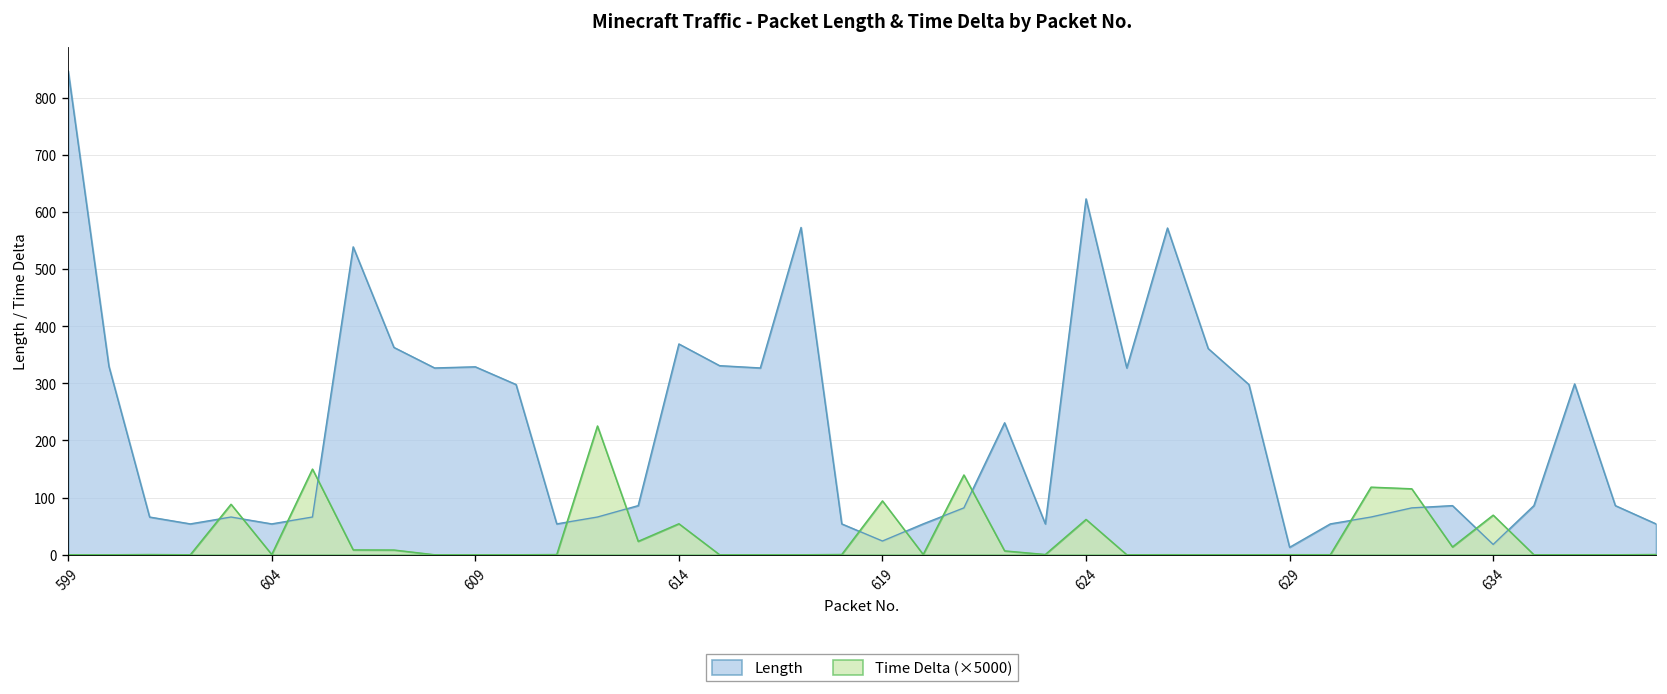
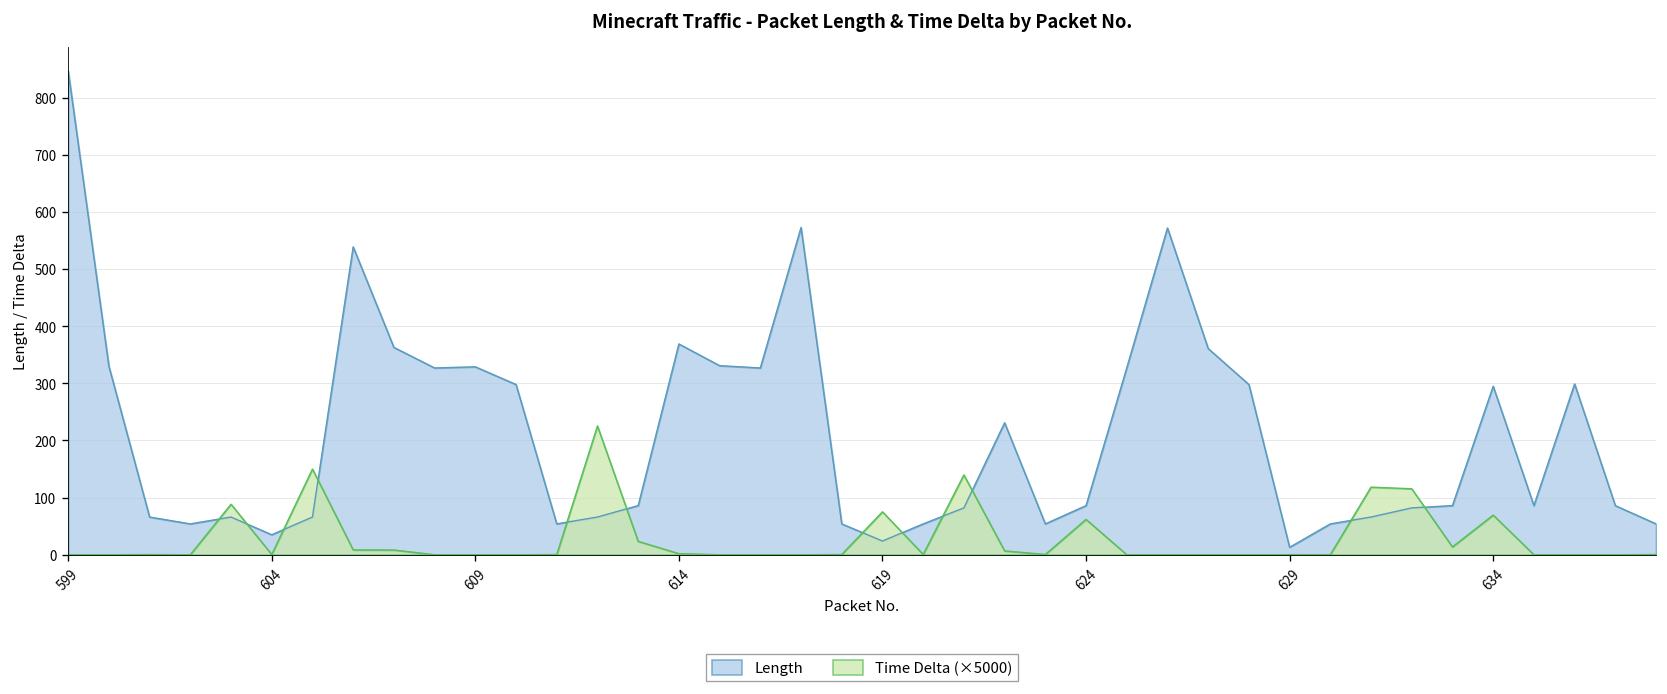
  {
    "Length": {
      "599": 850,
-     "604": 50,
+     "604": 40,
      "609": 330,
      "614": 370,
      "619": 20,
-     "624": 620,
+     "624": 90,
      "629": 10,
-     "634": 20
+     "634": 300
    },
    "Time Delta (×5000)": {
      "599": 0,
      "604": 0,
      "609": 0,
-     "614": 50,
-     "619": 90,
+     "614": 0,
+     "619": 80,
      "624": 60,
      "629": 0,
      "634": 70
    }
  }
